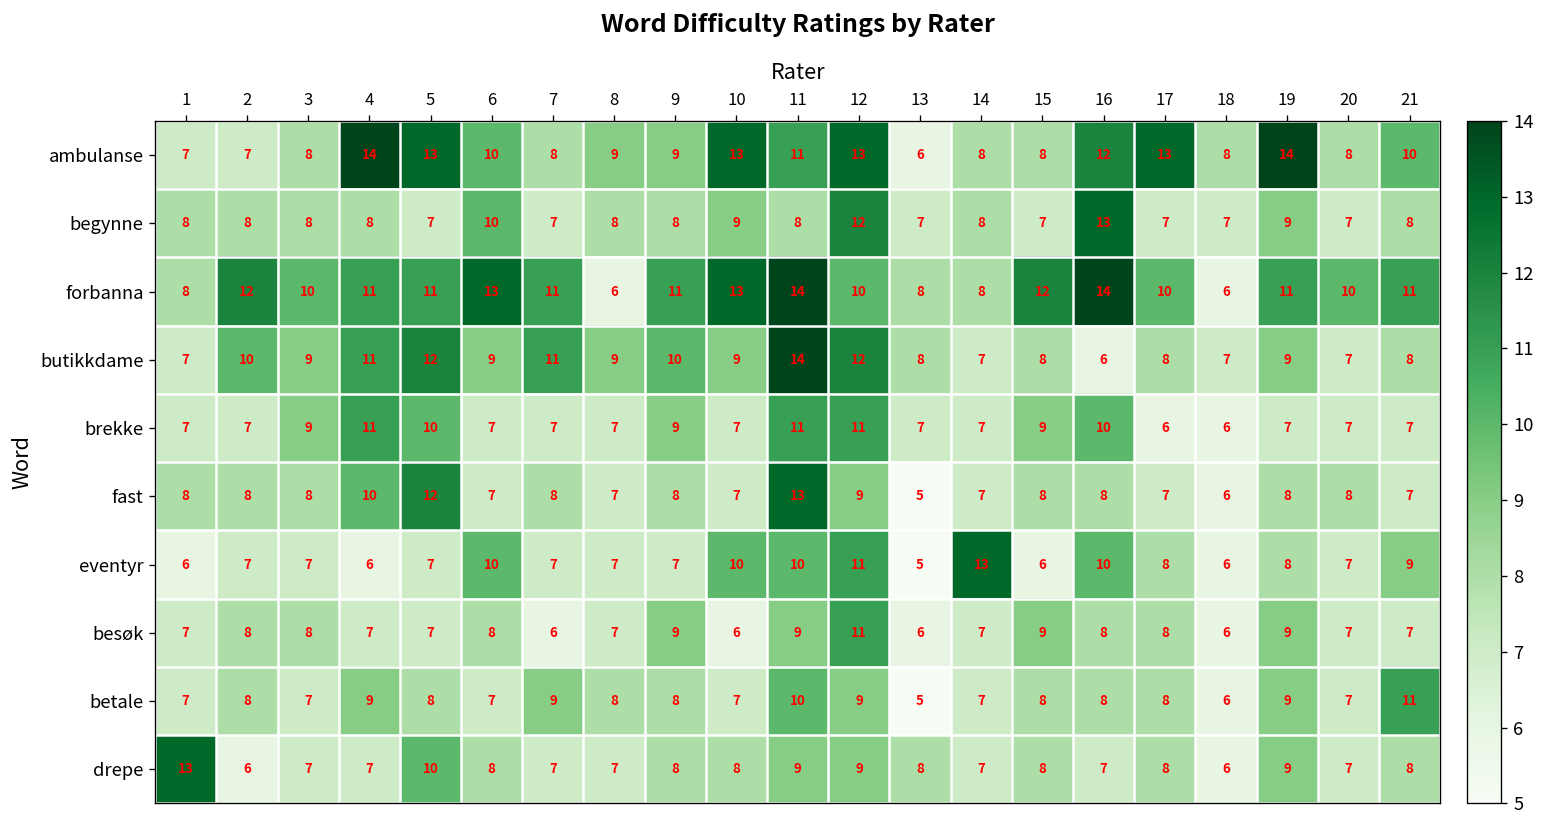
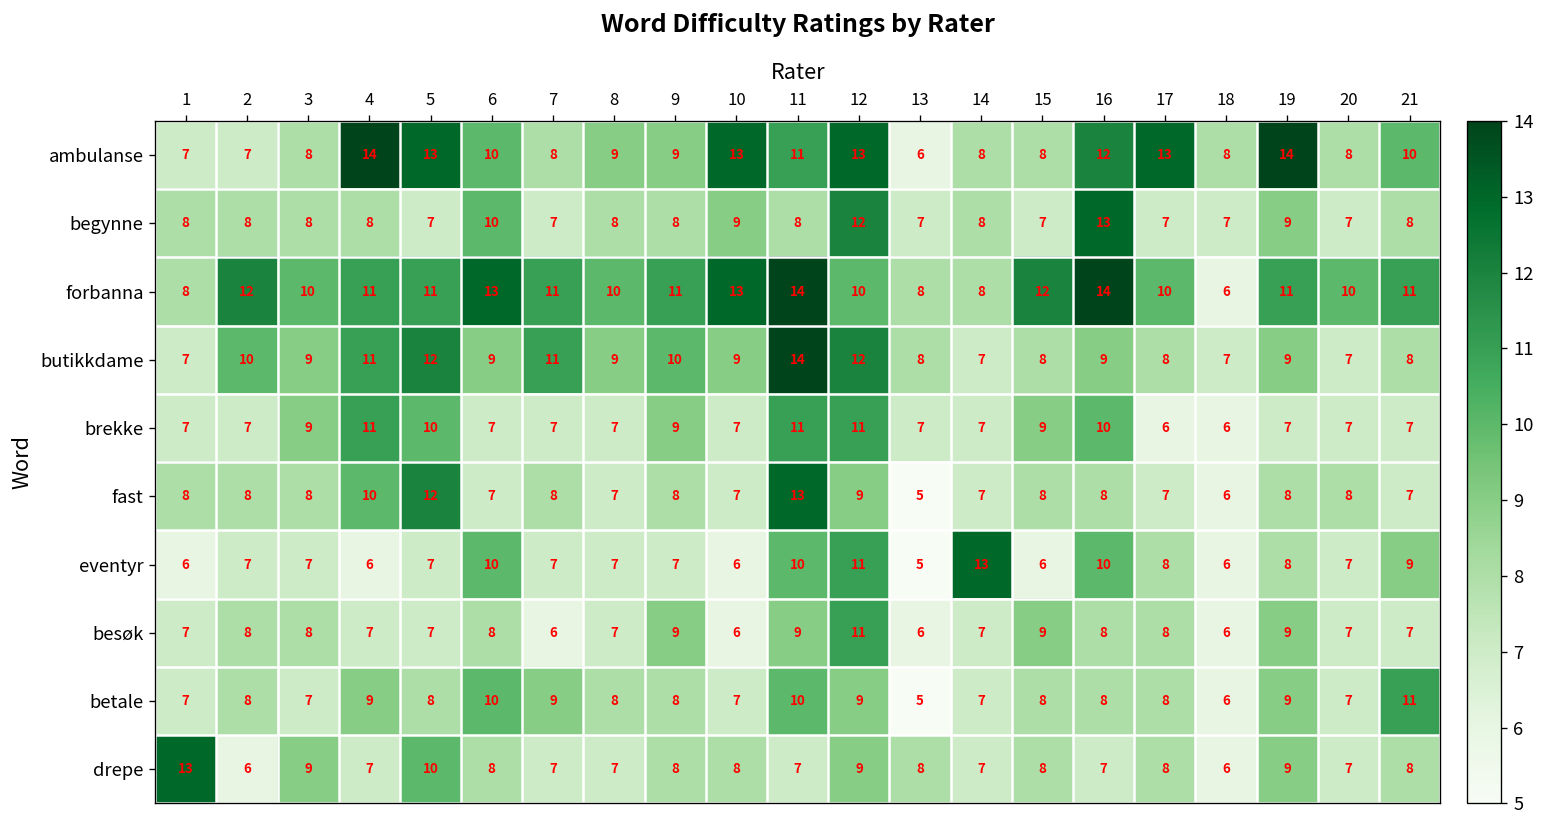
  {
    "forbanna": {
      "1": 8,
      "2": 12,
      "3": 10,
      "4": 11,
      "5": 11,
      "6": 13,
      "7": 11,
-     "8": 6,
+     "8": 10,
      "9": 11,
      "10": 13,
      "11": 14,
      "12": 10,
      "13": 8,
      "14": 8,
      "15": 12,
      "16": 14,
      "17": 10,
      "18": 6,
      "19": 11,
      "20": 10,
      "21": 11
    },
    "butikkdame": {
      "1": 7,
      "2": 10,
      "3": 9,
      "4": 11,
      "5": 12,
      "6": 9,
      "7": 11,
      "8": 9,
      "9": 10,
      "10": 9,
      "11": 14,
      "12": 12,
      "13": 8,
      "14": 7,
      "15": 8,
-     "16": 6,
+     "16": 9,
      "17": 8,
      "18": 7,
      "19": 9,
      "20": 7,
      "21": 8
    },
    "eventyr": {
      "1": 6,
      "2": 7,
      "3": 7,
      "4": 6,
      "5": 7,
      "6": 10,
      "7": 7,
      "8": 7,
      "9": 7,
-     "10": 10,
+     "10": 6,
      "11": 10,
      "12": 11,
      "13": 5,
      "14": 13,
      "15": 6,
      "16": 10,
      "17": 8,
      "18": 6,
      "19": 8,
      "20": 7,
      "21": 9
    },
    "betale": {
      "1": 7,
      "2": 8,
      "3": 7,
      "4": 9,
      "5": 8,
-     "6": 7,
+     "6": 10,
      "7": 9,
      "8": 8,
      "9": 8,
      "10": 7,
      "11": 10,
      "12": 9,
      "13": 5,
      "14": 7,
      "15": 8,
      "16": 8,
      "17": 8,
      "18": 6,
      "19": 9,
      "20": 7,
      "21": 11
    },
    "drepe": {
      "1": 13,
      "2": 6,
-     "3": 7,
+     "3": 9,
      "4": 7,
      "5": 10,
      "6": 8,
      "7": 7,
      "8": 7,
      "9": 8,
      "10": 8,
-     "11": 9,
+     "11": 7,
      "12": 9,
      "13": 8,
      "14": 7,
      "15": 8,
      "16": 7,
      "17": 8,
      "18": 6,
      "19": 9,
      "20": 7,
      "21": 8
    }
  }
